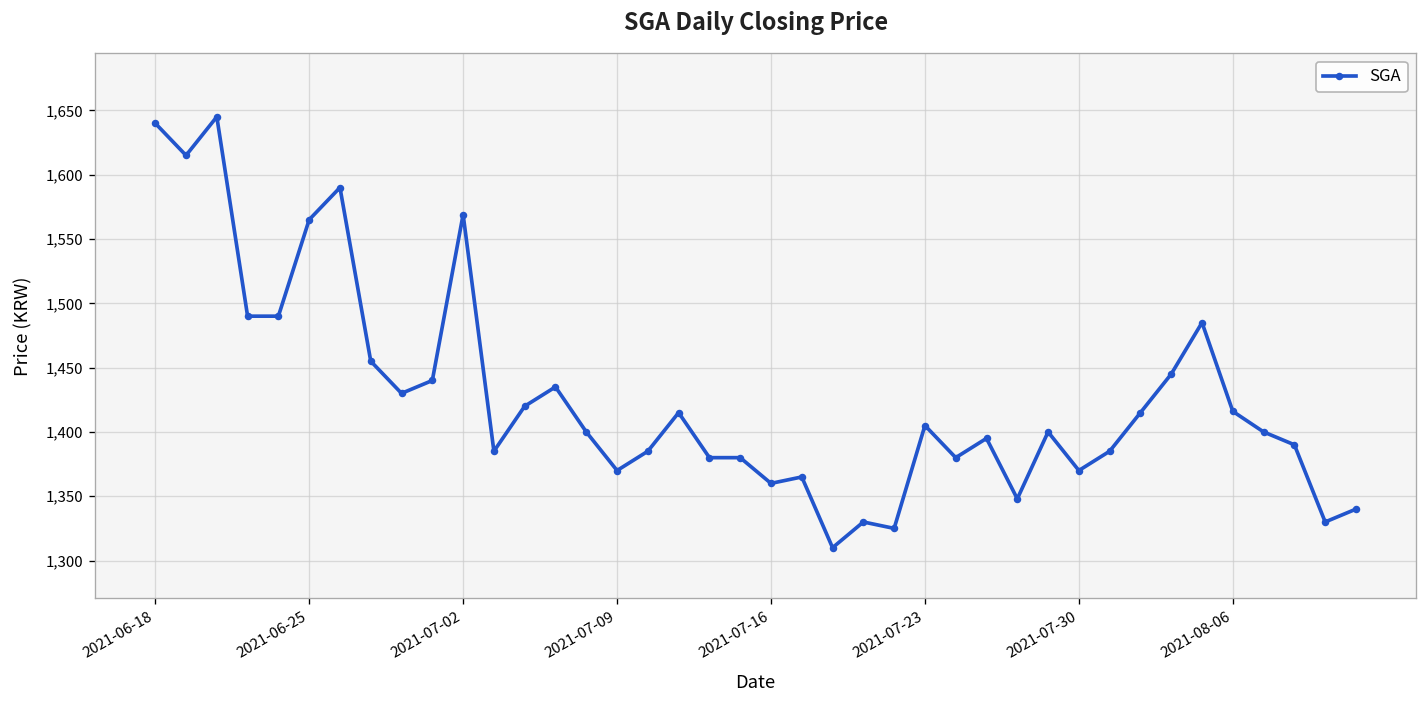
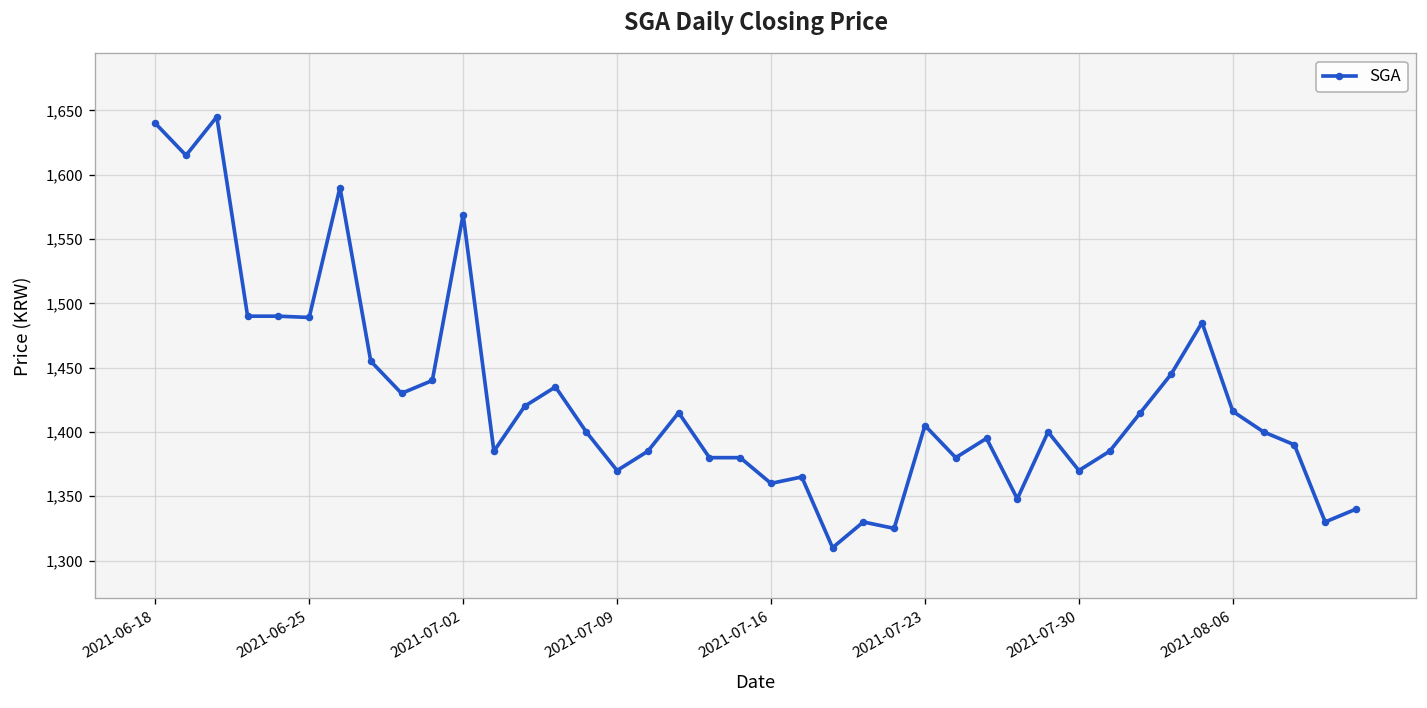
  {
    "2021-06-18": "1,640",
-   "2021-06-25": "1,565",
+   "2021-06-25": "1,489",
    "2021-07-02": "1,569",
    "2021-07-09": "1,370",
    "2021-07-16": "1,360",
    "2021-07-23": "1,405",
    "2021-07-30": "1,370",
    "2021-08-06": "1,416"
  }
